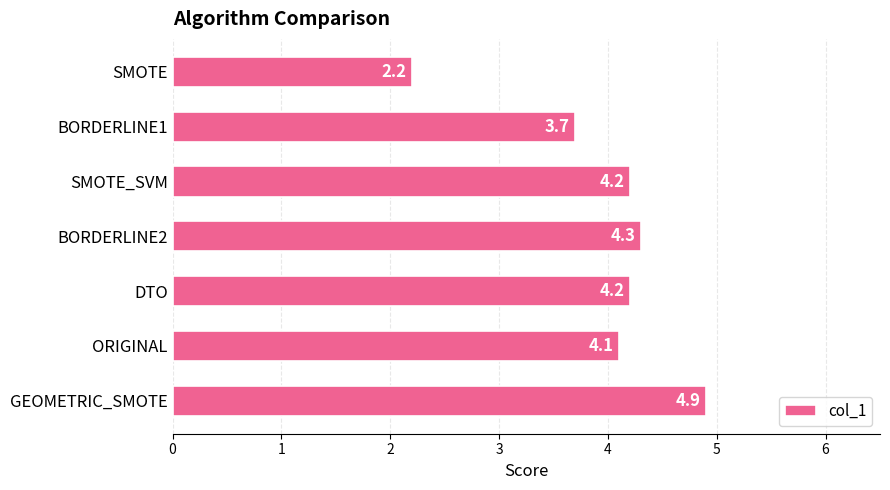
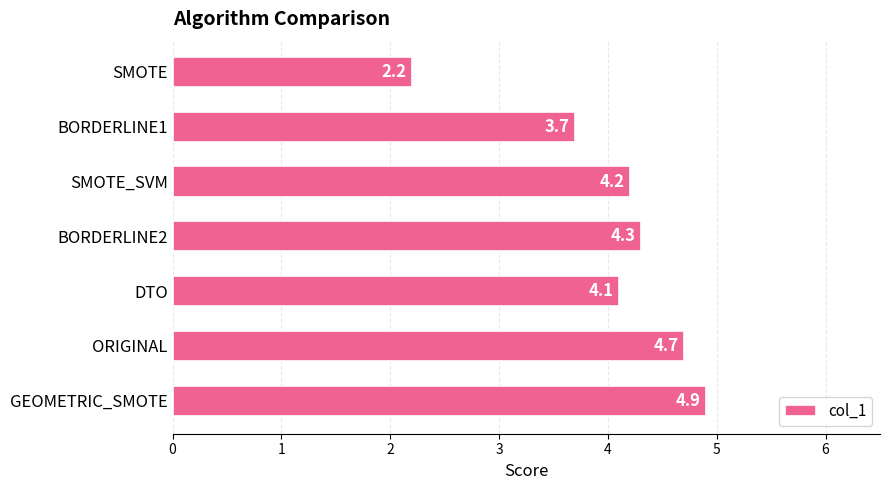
  {
    "SMOTE": 2.2,
    "BORDERLINE1": 3.7,
    "SMOTE_SVM": 4.2,
    "BORDERLINE2": 4.3,
-   "DTO": 4.2,
-   "ORIGINAL": 4.1,
+   "DTO": 4.1,
+   "ORIGINAL": 4.7,
    "GEOMETRIC_SMOTE": 4.9
  }
